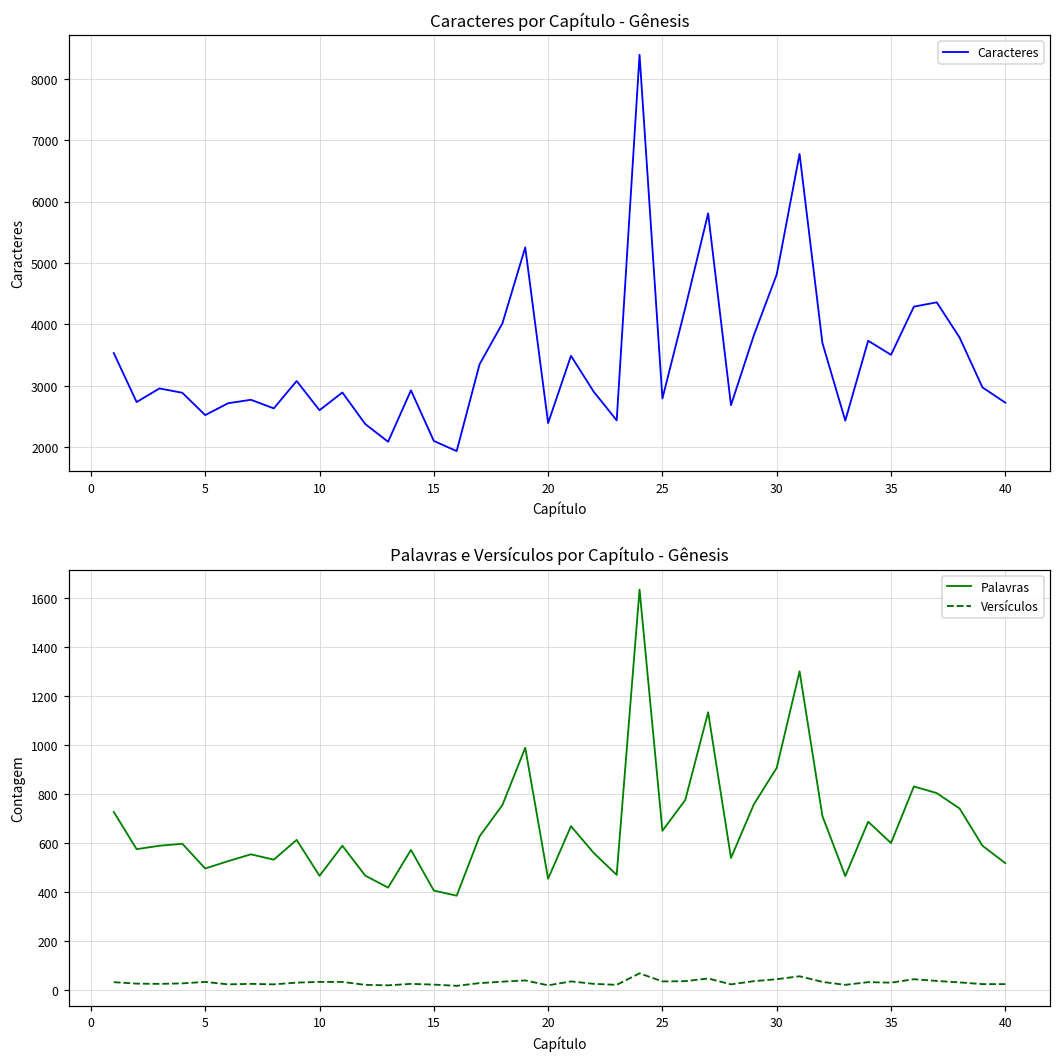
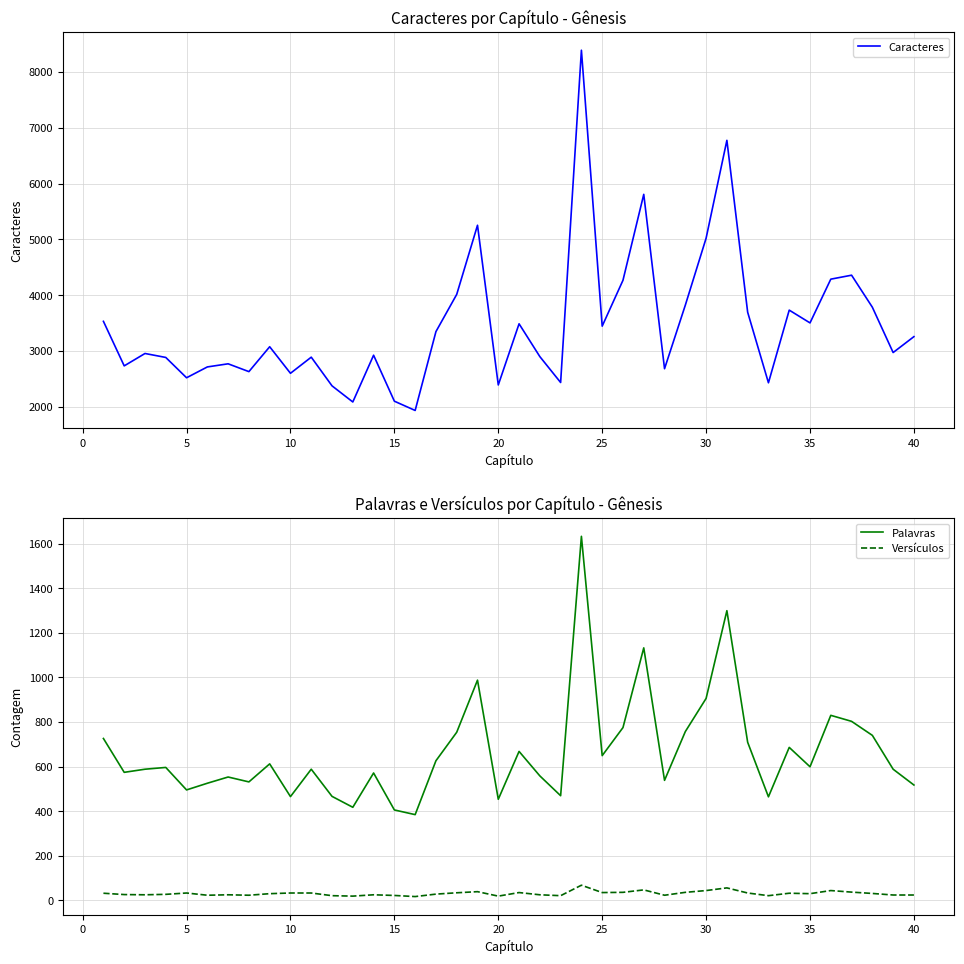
  {
    "Caracteres por Capítulo - Gênesis": {
      "5": 2500,
      "10": 2600,
      "15": 2100,
      "20": 2400,
-     "25": 2800,
-     "30": 4800,
+     "25": 3400,
+     "30": 5000,
      "35": 3500,
-     "40": 2700
+     "40": 3300
    }
  }
